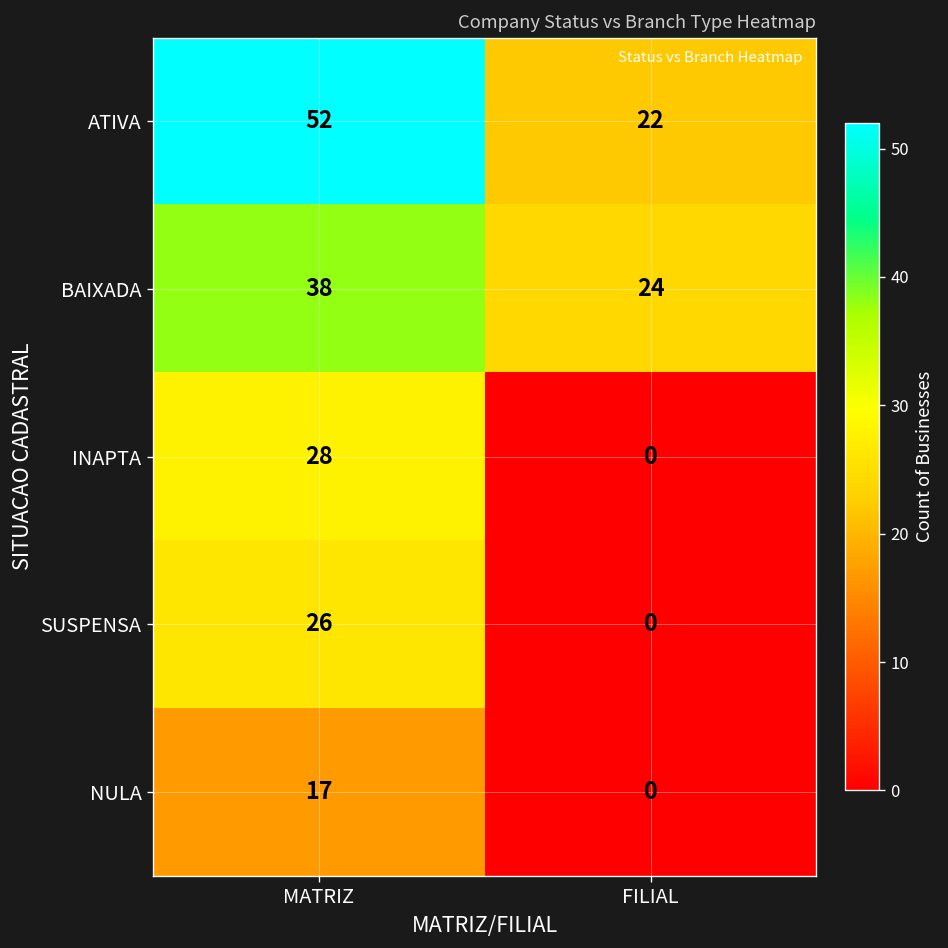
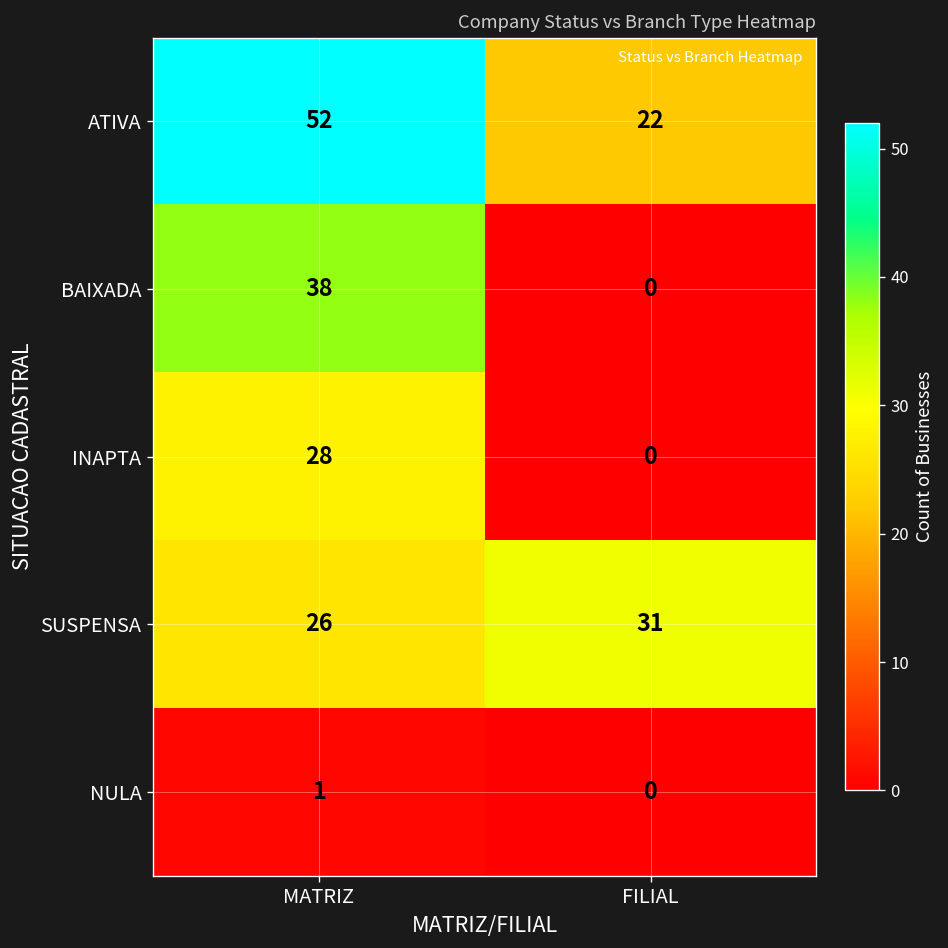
  {
    "ATIVA": {
      "MATRIZ": 52,
      "FILIAL": 22
    },
    "BAIXADA": {
      "MATRIZ": 38,
-     "FILIAL": 24
+     "FILIAL": 0
    },
    "INAPTA": {
      "MATRIZ": 28,
      "FILIAL": 0
    },
    "SUSPENSA": {
      "MATRIZ": 26,
-     "FILIAL": 0
+     "FILIAL": 31
    },
    "NULA": {
-     "MATRIZ": 17,
+     "MATRIZ": 1,
      "FILIAL": 0
    }
  }
